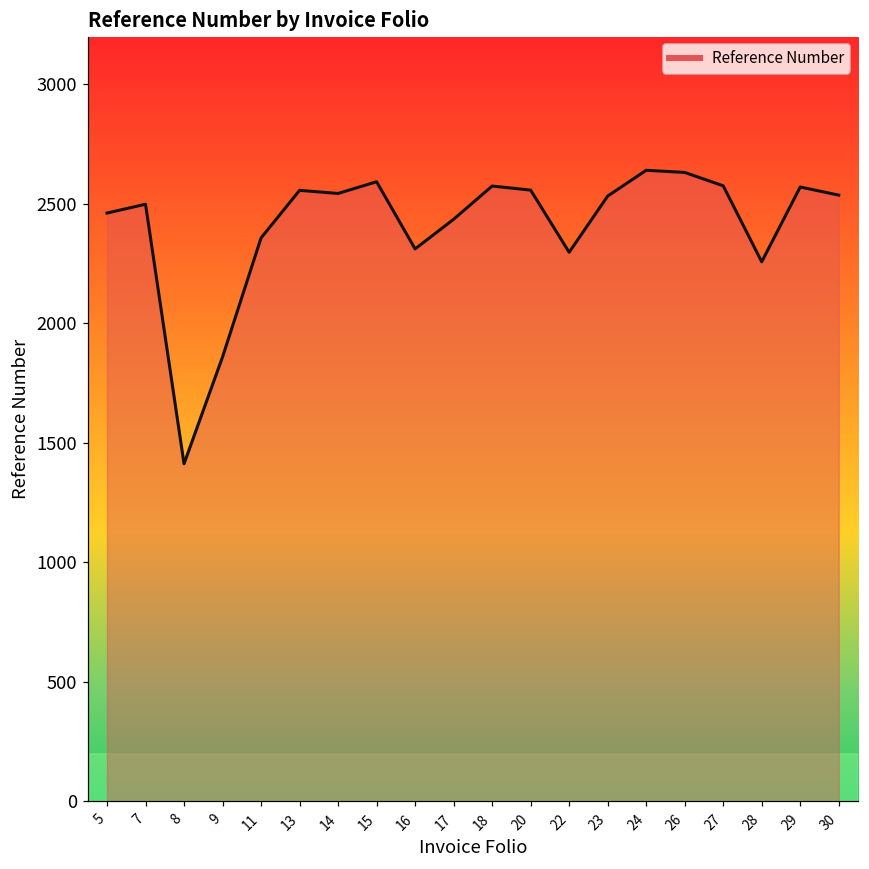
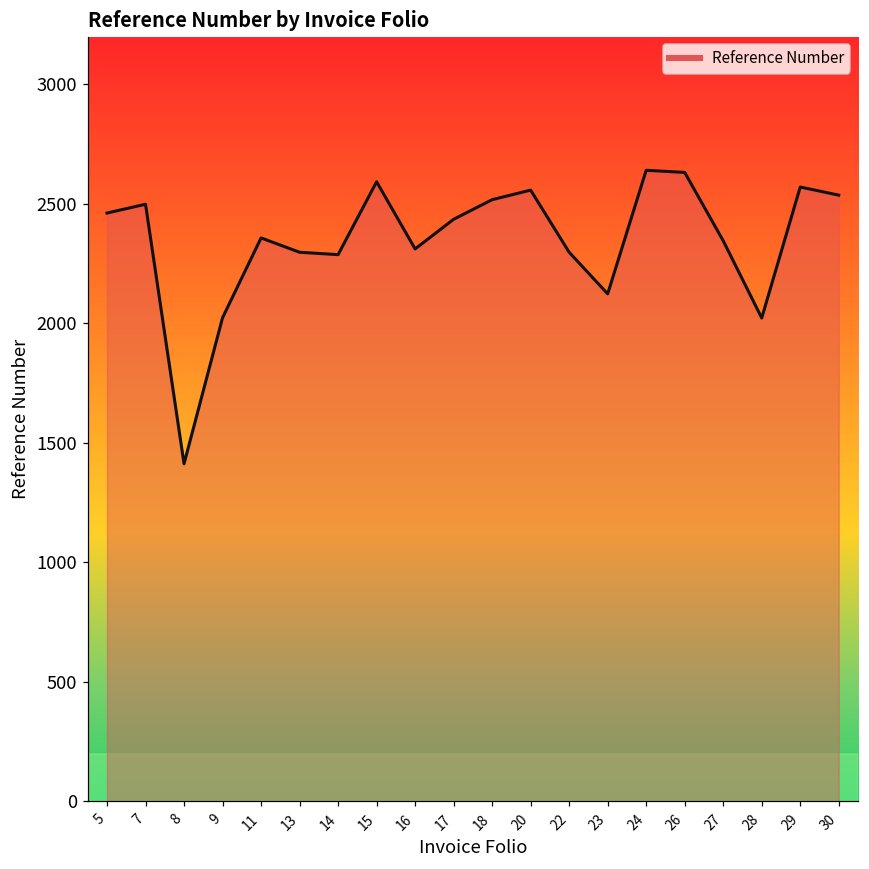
  {
    "5": 2460,
    "7": 2500,
    "8": 1410,
-   "9": 1860,
+   "9": 2020,
    "11": 2360,
-   "13": 2560,
-   "14": 2540,
+   "13": 2300,
+   "14": 2290,
    "15": 2590,
    "16": 2310,
    "17": 2440,
-   "18": 2580,
+   "18": 2520,
    "20": 2560,
    "22": 2300,
-   "23": 2530,
+   "23": 2120,
    "24": 2640,
    "26": 2630,
-   "27": 2580,
-   "28": 2260,
+   "27": 2350,
+   "28": 2020,
    "29": 2570,
    "30": 2540
  }
